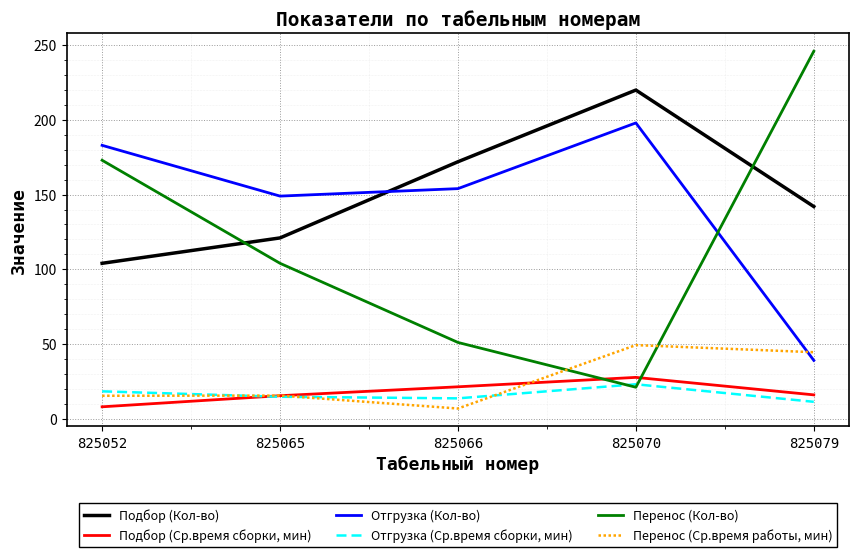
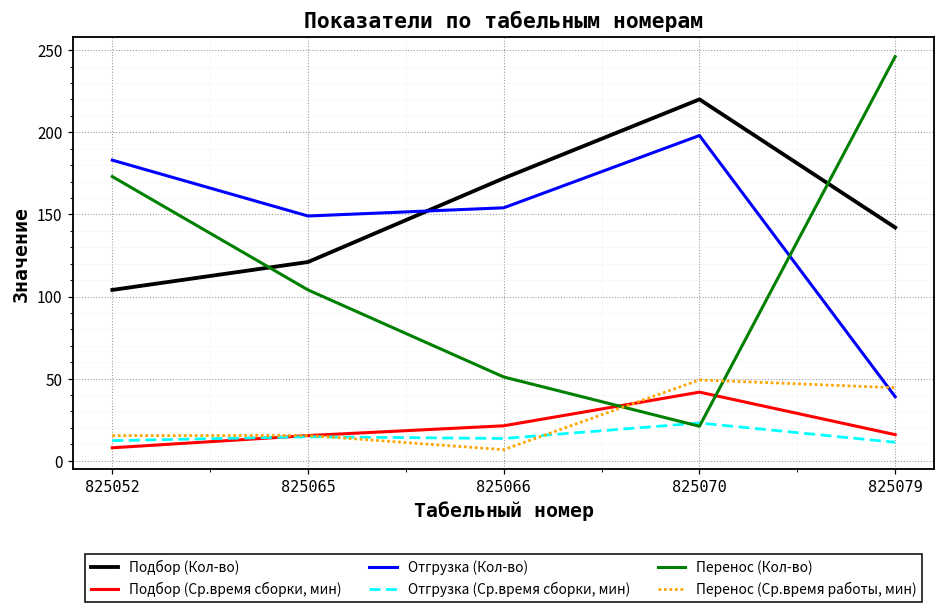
  {
    "Подбор (Кол-во)": {
      "825052": 104,
      "825065": 121,
      "825066": 172,
      "825070": 220,
      "825079": 142
    },
    "Подбор (Ср.время сборки, мин)": {
      "825052": 8,
      "825066": 21,
-     "825070": 28,
+     "825070": 42,
      "825079": 16
    },
    "Отгрузка (Кол-во)": {
      "825052": 183,
      "825065": 149,
      "825066": 154,
      "825070": 198,
      "825079": 39
    },
    "Отгрузка (Ср.время сборки, мин)": {
-     "825052": 18,
+     "825052": 12,
      "825066": 14,
      "825070": 23,
      "825079": 11
    },
    "Перенос (Кол-во)": {
      "825052": 173,
      "825065": 104,
      "825066": 51,
      "825070": 21,
      "825079": 246
    },
    "Перенос (Ср.время работы, мин)": {
      "825052": 15,
      "825066": 7,
      "825070": 49,
      "825079": 44
    }
  }
